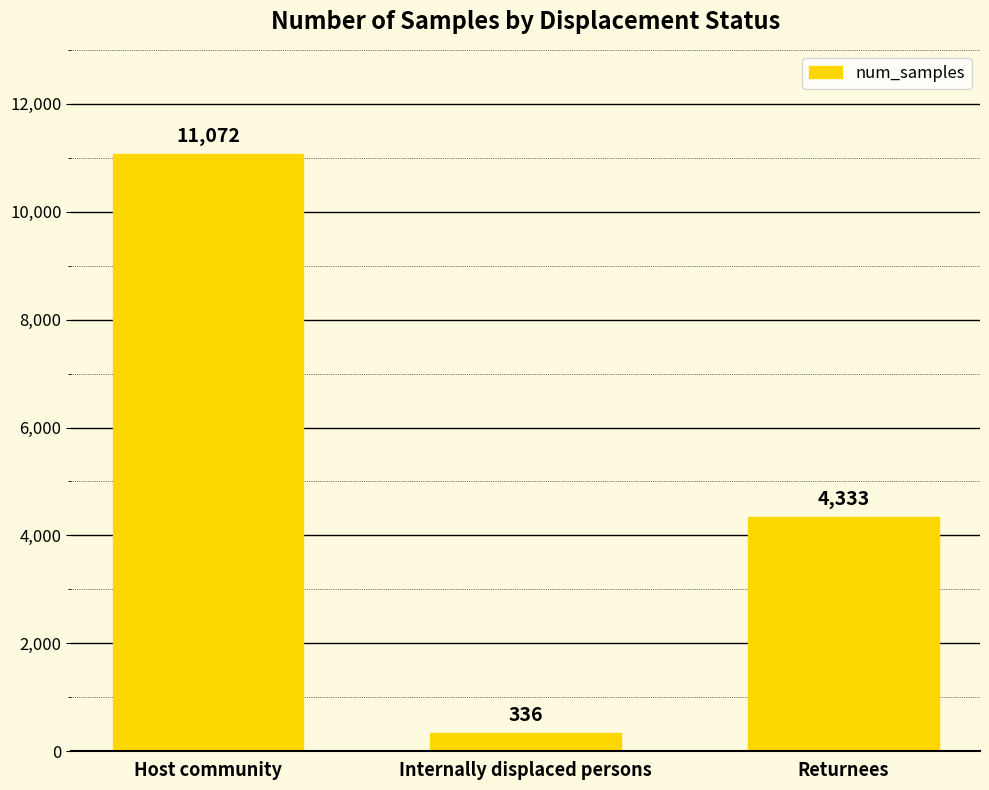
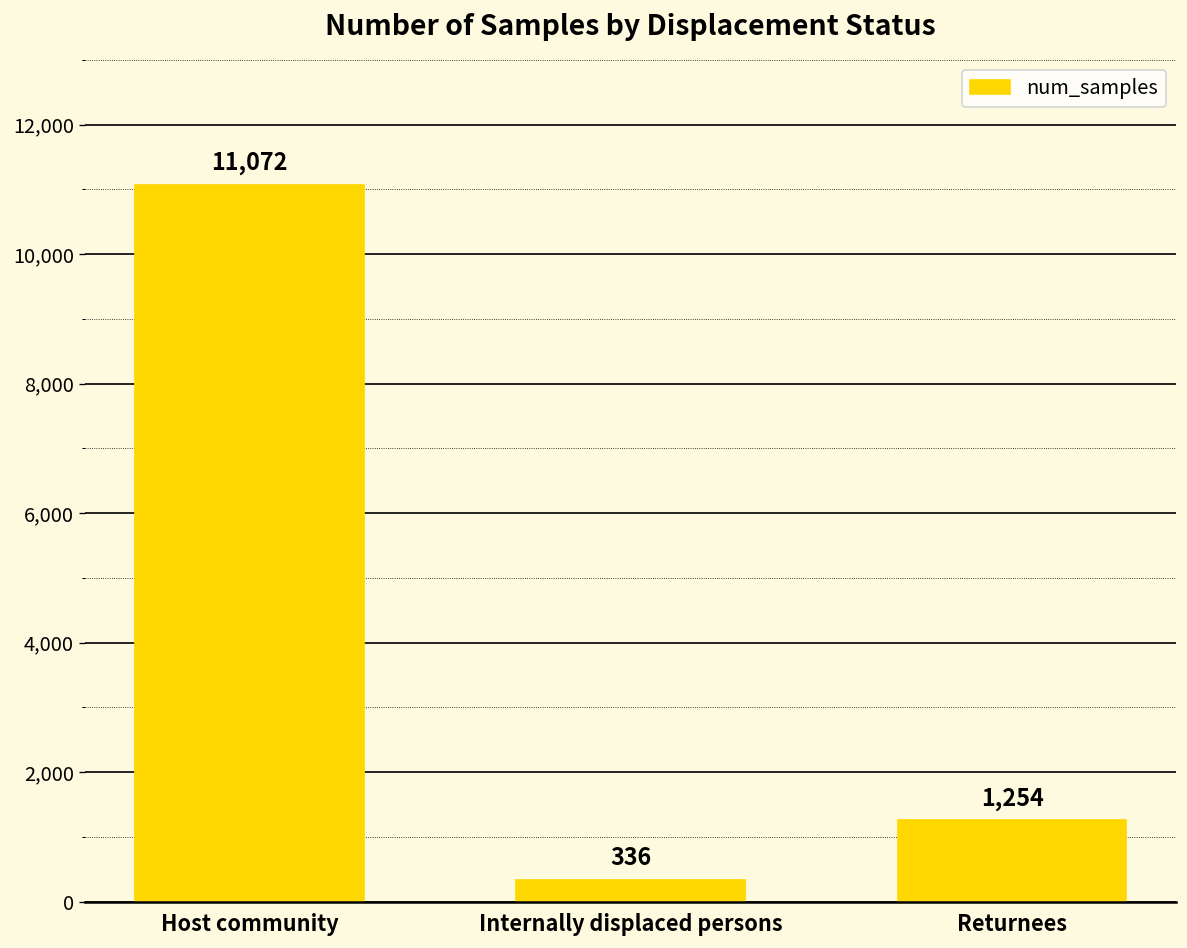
  {
    "Host community": "11,072",
    "Internally displaced persons": "336",
-   "Returnees": "4,333"
+   "Returnees": "1,254"
  }
